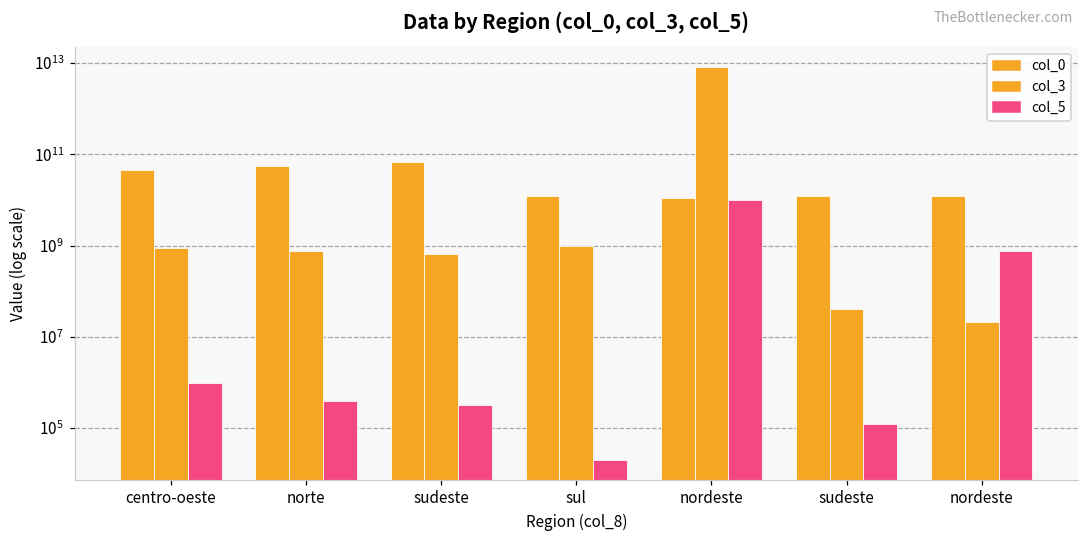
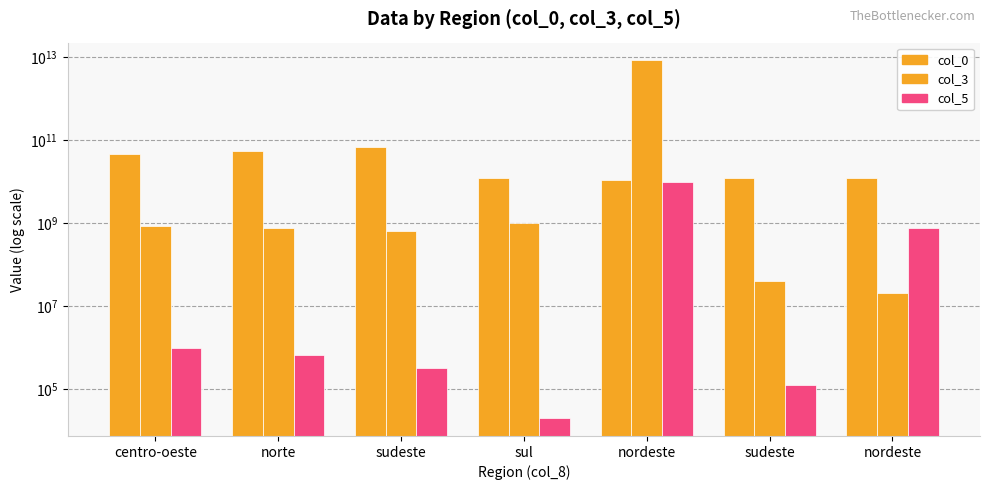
  {
    "col_5": {
      "centro-oeste": 1000000,
-     "norte": 400000,
+     "norte": 700000,
      "sul": 20000
    }
  }
